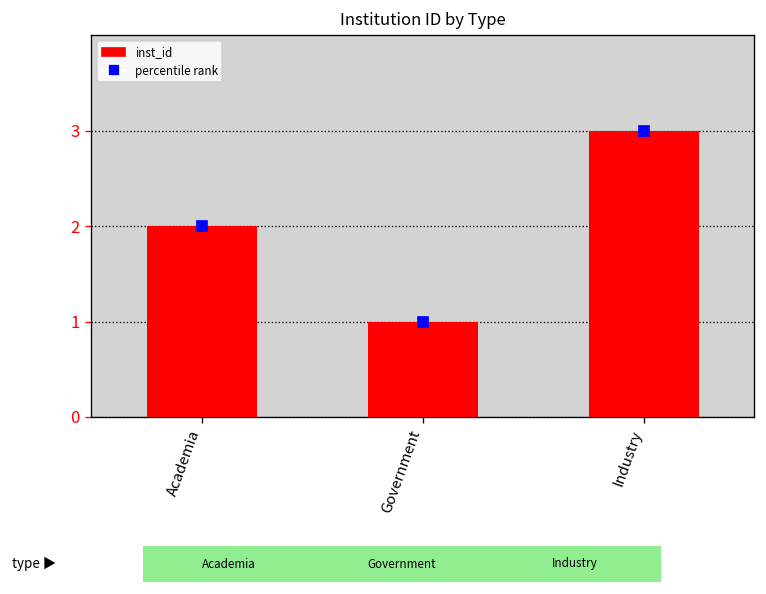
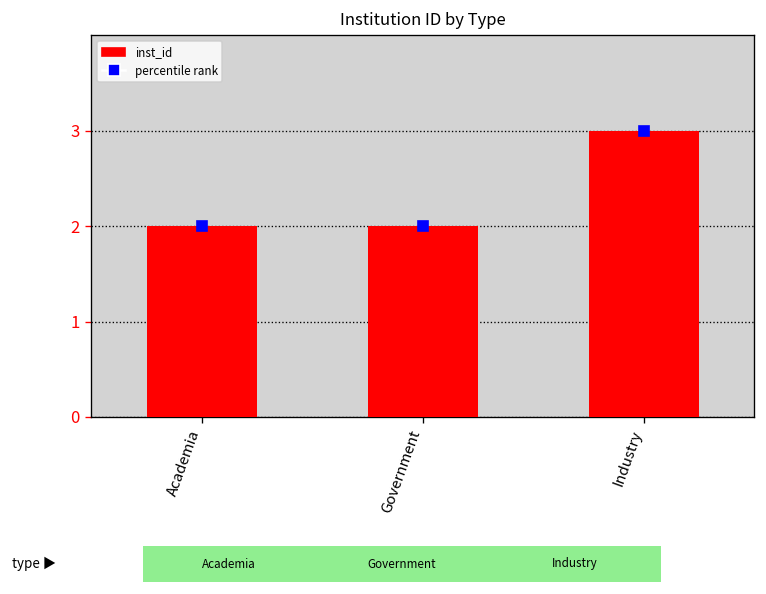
  {
    "inst_id": {
      "Academia": 2,
-     "Government": 1,
+     "Government": 2,
      "Industry": 3
    }
  }
